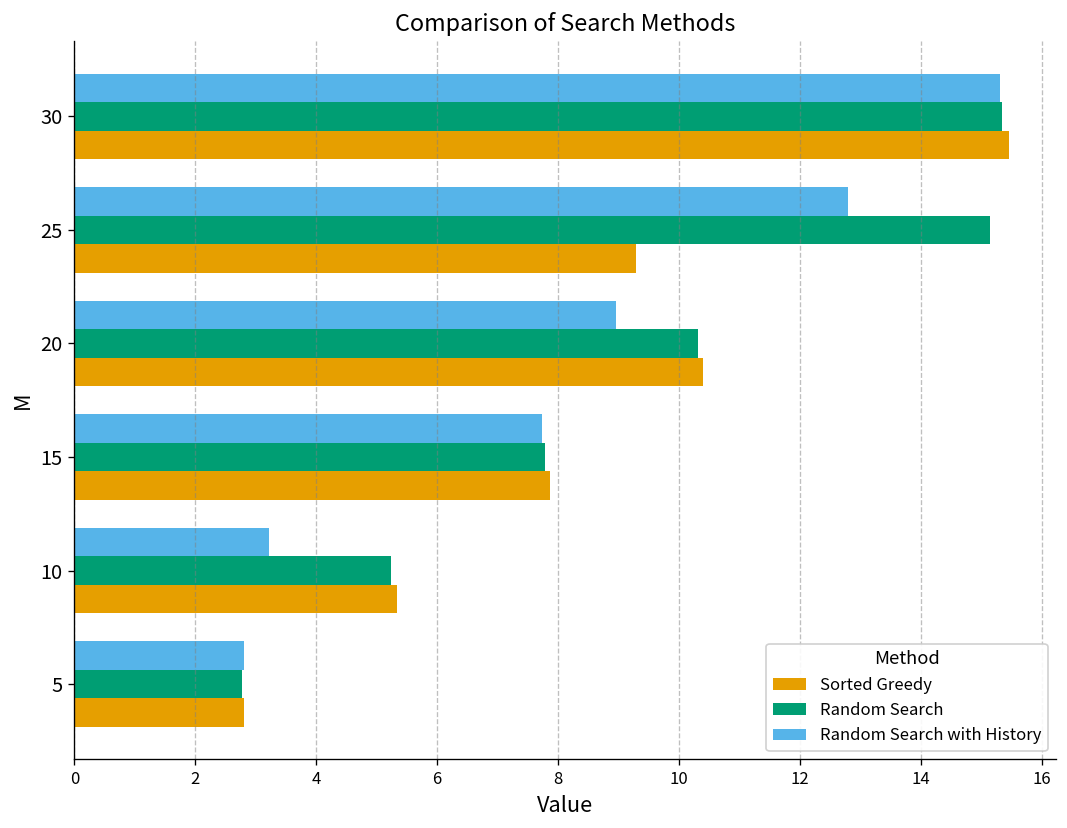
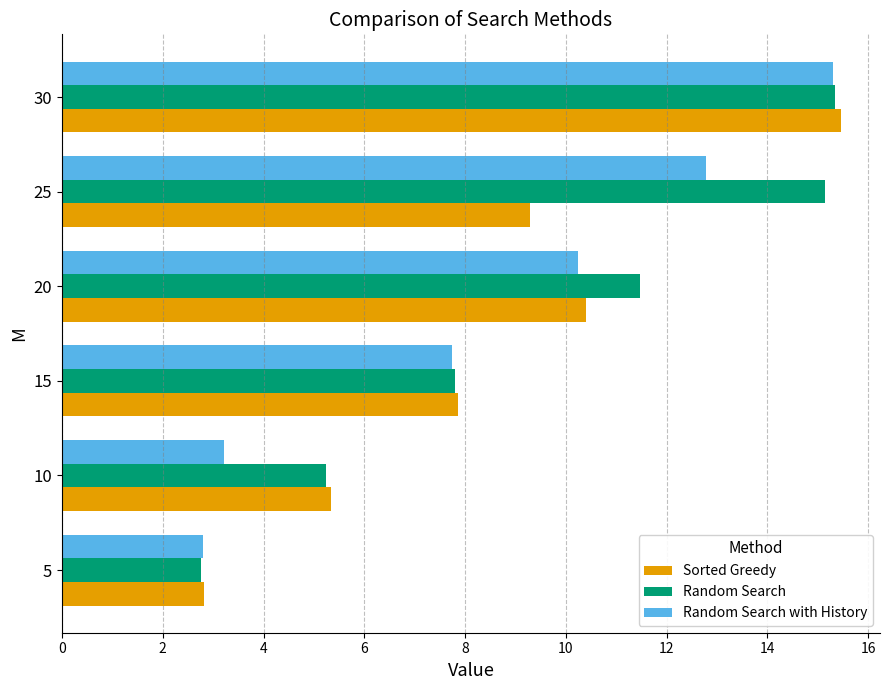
  {
    "Sorted Greedy": {
      "30": 15.5,
      "25": 9.3,
      "20": 10.4,
      "15": 7.9,
      "10": 5.3,
      "5": 2.8
    },
    "Random Search": {
      "30": 15.4,
      "25": 15.1,
-     "20": 10.3,
+     "20": 11.5,
      "15": 7.8,
      "10": 5.2,
      "5": 2.8
    },
    "Random Search with History": {
      "30": 15.3,
      "25": 12.8,
-     "20": 9.0,
+     "20": 10.2,
      "15": 7.7,
      "10": 3.2,
      "5": 2.8
    }
  }
